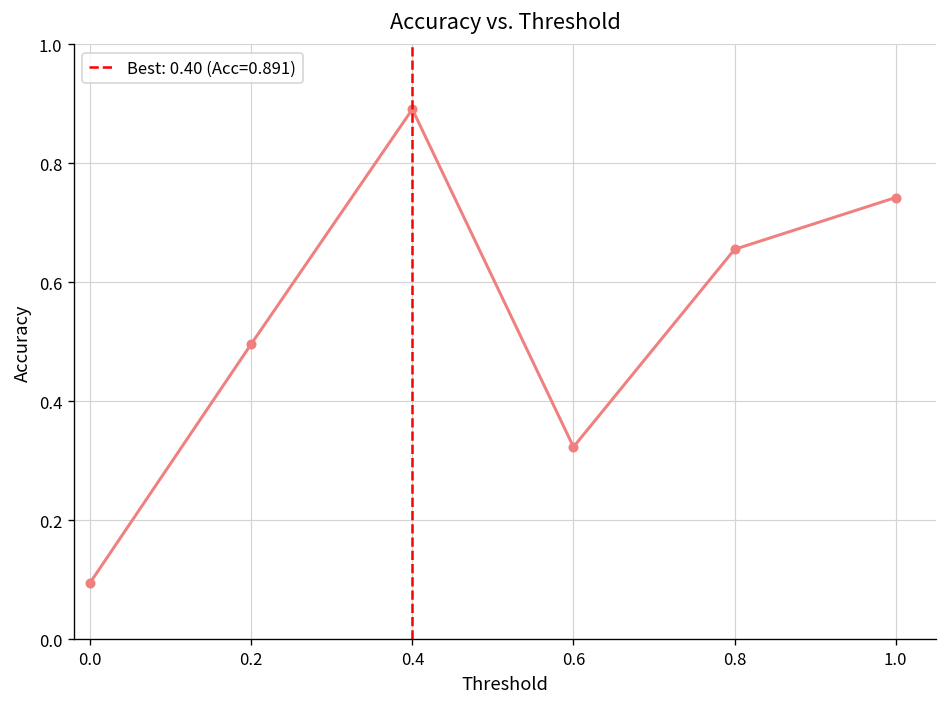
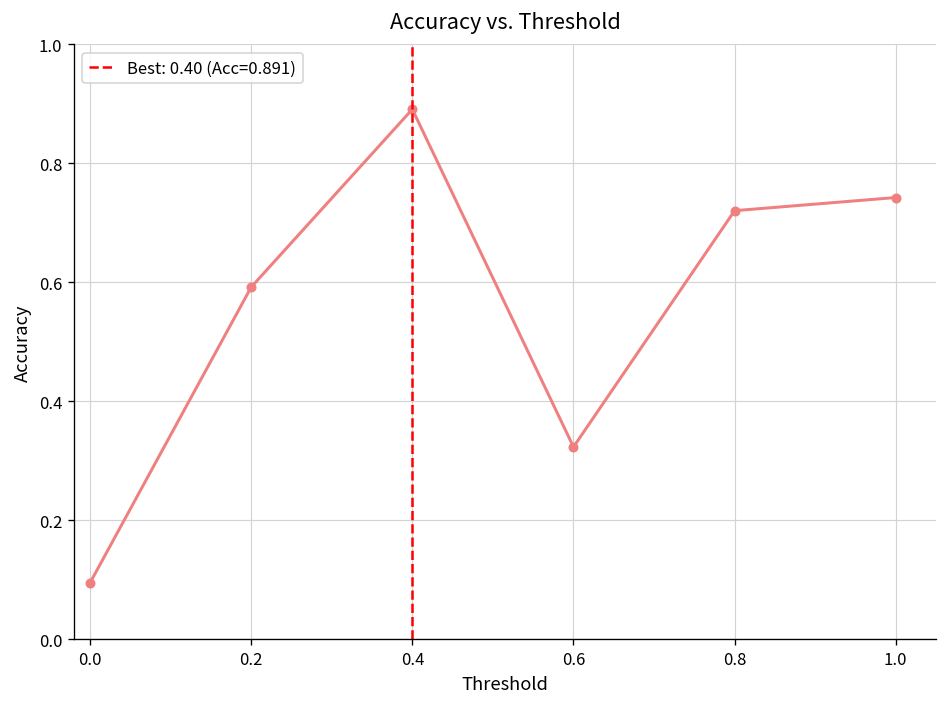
  {
    "0.0": 0.10,
-   "0.2": 0.50,
+   "0.2": 0.59,
    "0.4": 0.89,
    "0.6": 0.32,
-   "0.8": 0.66,
+   "0.8": 0.72,
    "1.0": 0.74
  }
